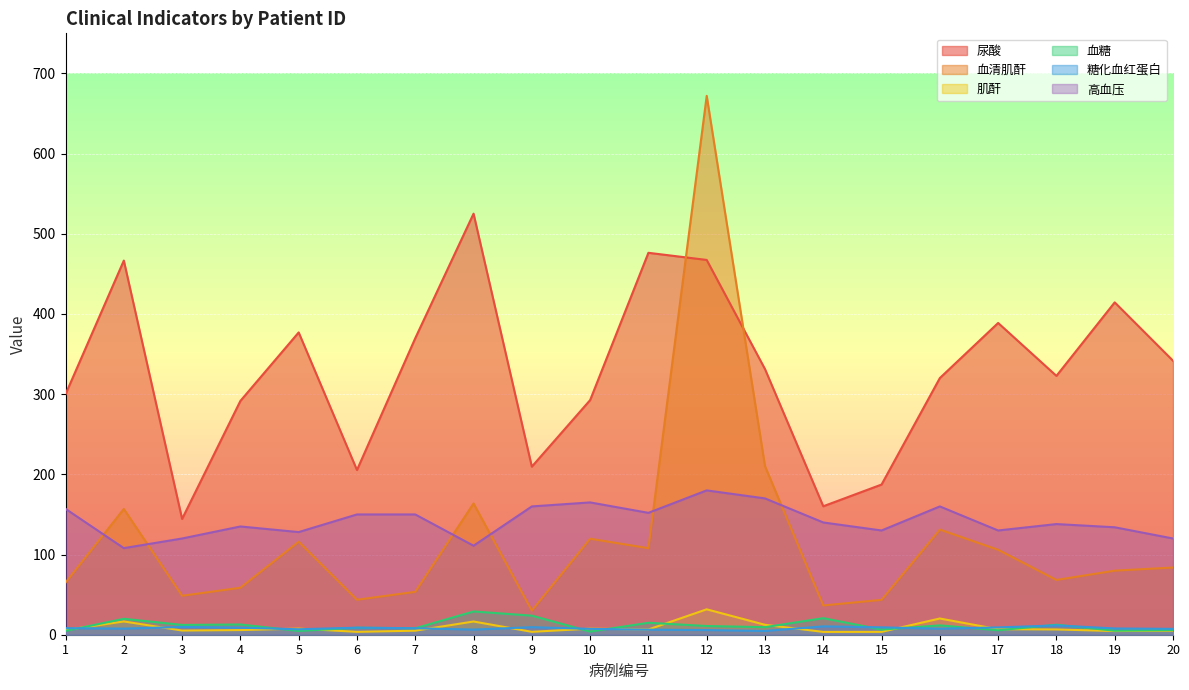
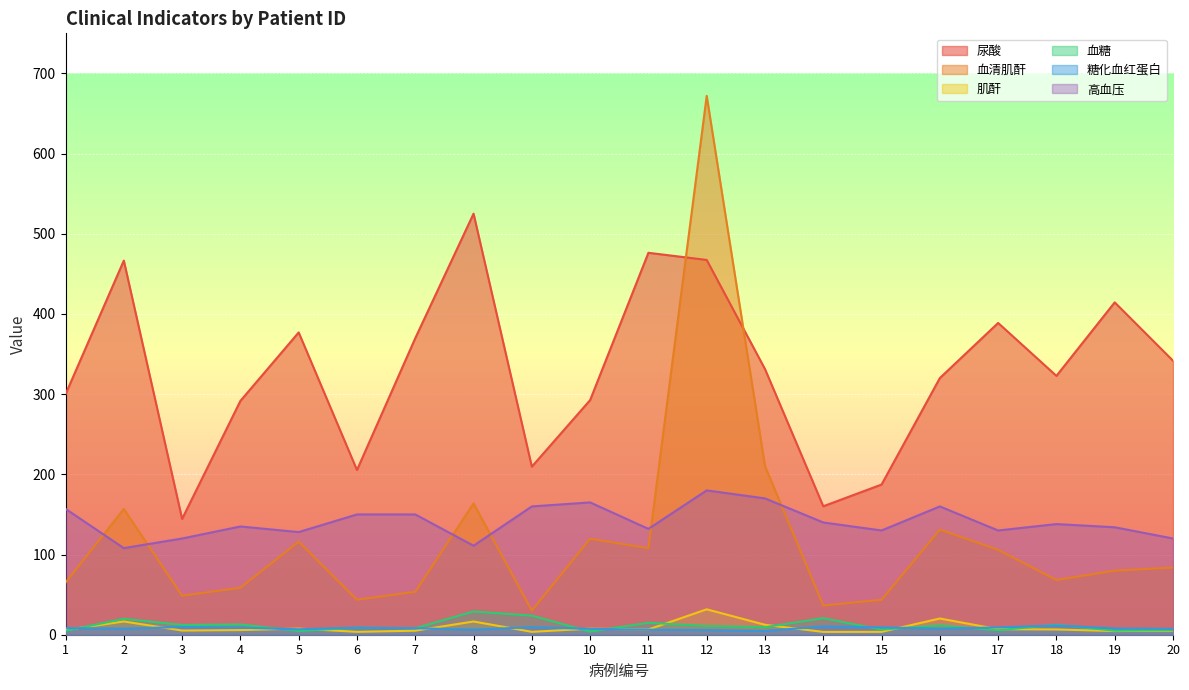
  {
    "血糖": {
      "2": 20,
      "4": 10,
      "8": 30,
      "9": 20,
      "10": 0,
      "11": 10,
      "12": 10,
      "14": 20,
      "16": 10
    },
    "糖化血红蛋白": {
      "2": 10,
      "8": 10,
      "9": 10,
      "12": 10,
      "13": 0,
      "14": 10,
      "16": 10
    },
    "高血压": {
      "1": 160,
      "2": 110,
      "3": 120,
      "4": 140,
      "5": 130,
      "6": 150,
      "7": 150,
      "8": 110,
      "9": 160,
      "10": 170,
-     "11": 150,
+     "11": 130,
      "12": 180,
      "13": 170,
      "14": 140,
      "15": 130,
      "16": 160,
      "17": 130,
      "18": 140,
      "19": 130,
      "20": 120
    }
  }
